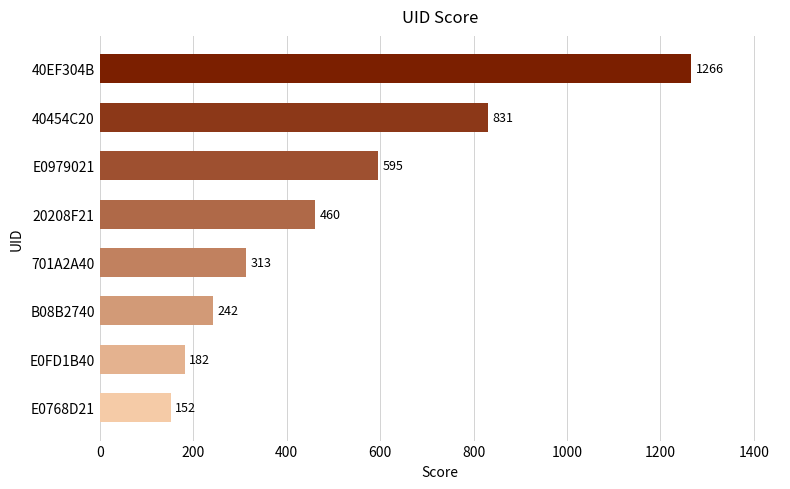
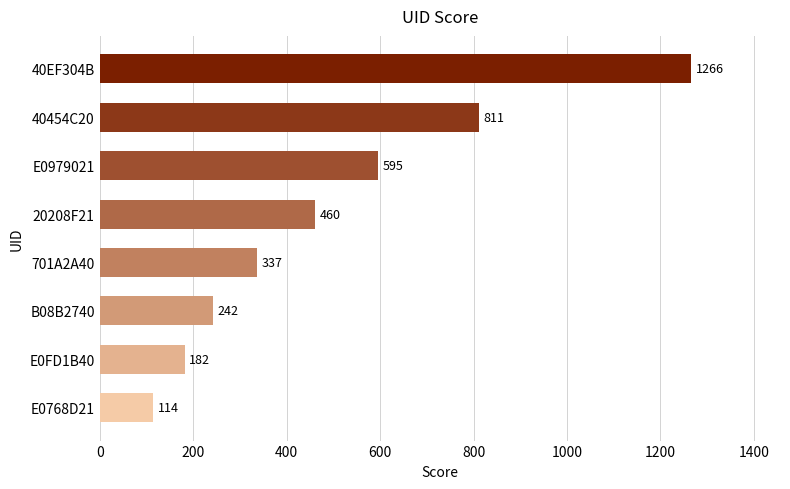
  {
    "40EF304B": 1266,
-   "40454C20": 831,
+   "40454C20": 811,
    "E0979021": 595,
    "20208F21": 460,
-   "701A2A40": 313,
+   "701A2A40": 337,
    "B08B2740": 242,
    "E0FD1B40": 182,
-   "E0768D21": 152
+   "E0768D21": 114
  }
